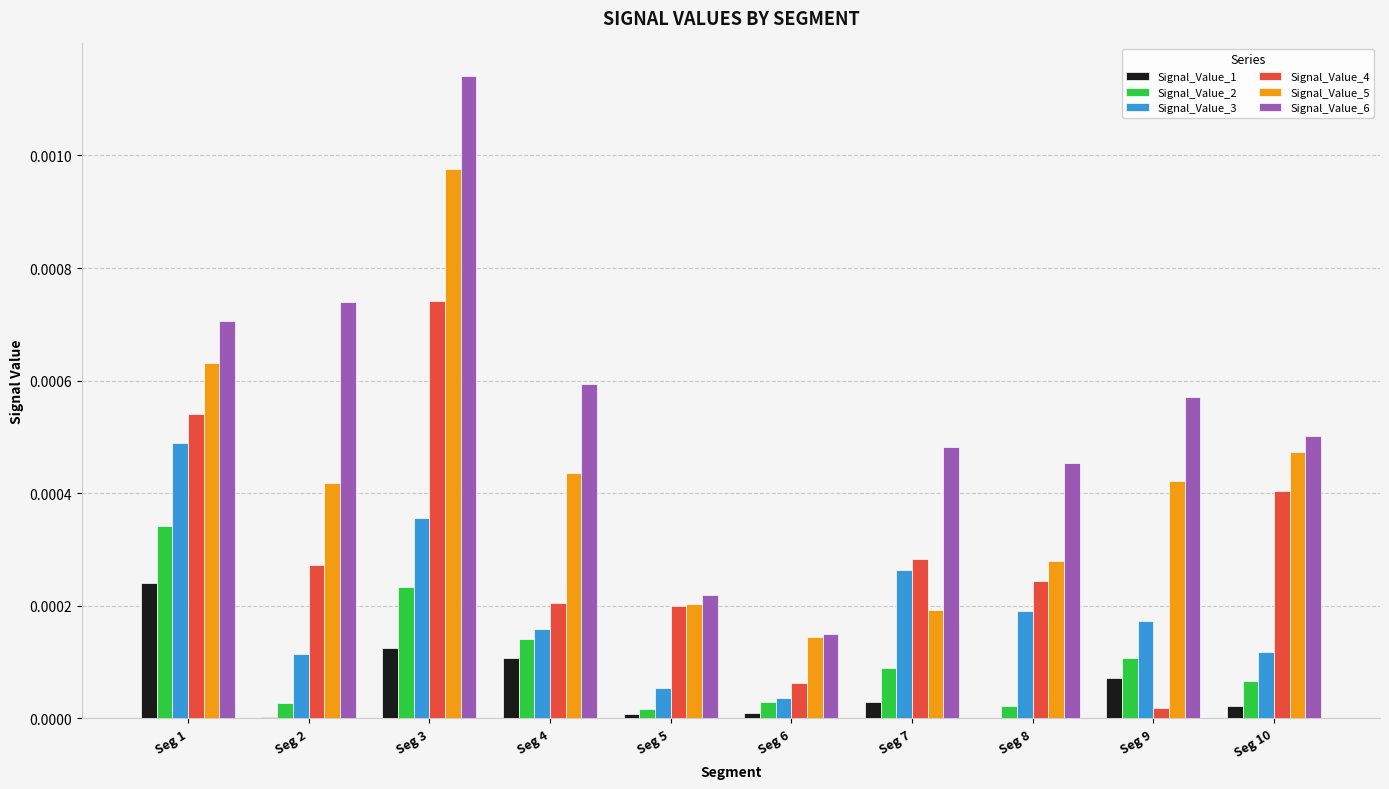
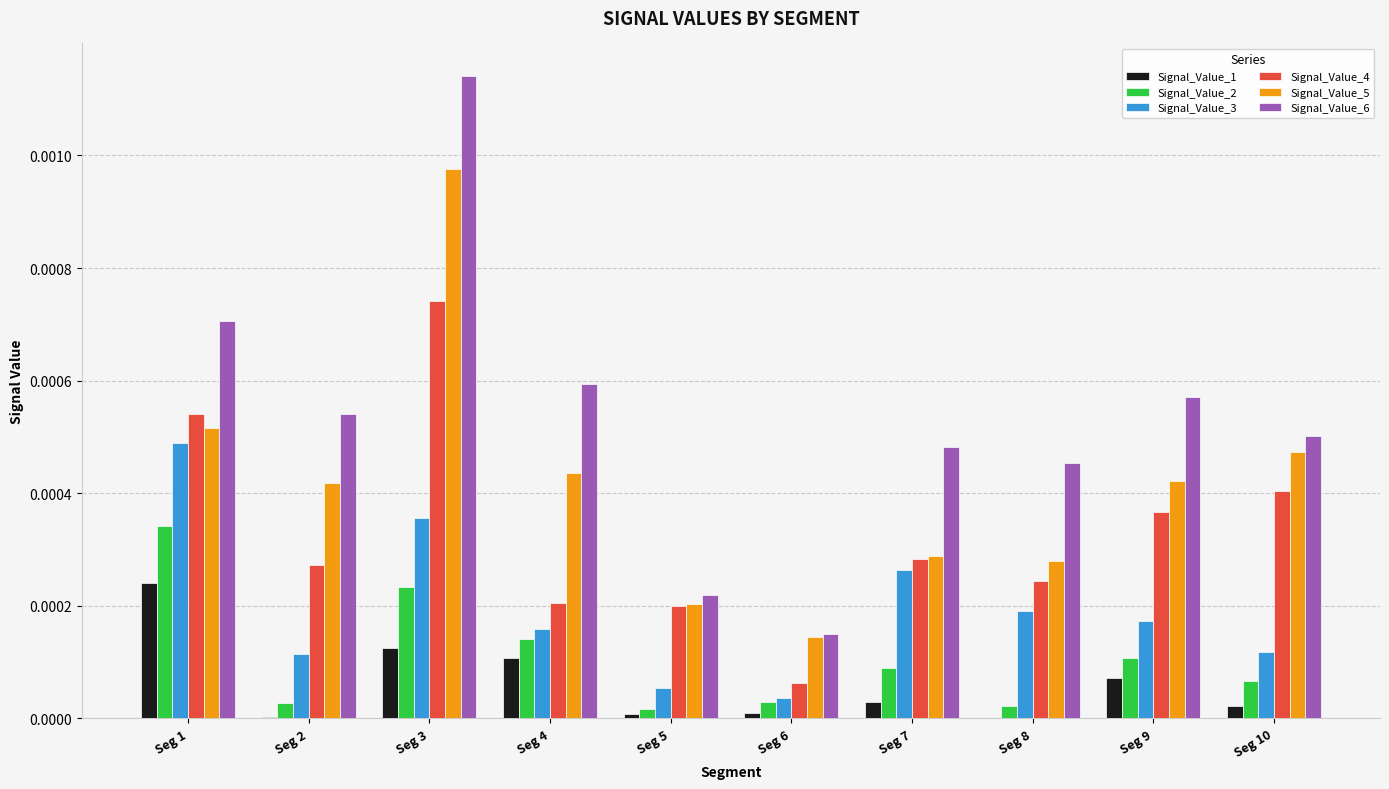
  {
    "Signal_Value_1": {
      "Seg 1": 0.00024,
      "Seg 3": 0.00013,
      "Seg 4": 0.00011,
      "Seg 5": 0.00001,
      "Seg 6": 0.00001,
      "Seg 7": 0.00003,
      "Seg 9": 0.00007,
      "Seg 10": 0.00002
    },
    "Signal_Value_2": {
      "Seg 1": 0.00034,
      "Seg 2": 0.00003,
      "Seg 3": 0.00023,
      "Seg 4": 0.00014,
      "Seg 5": 0.00002,
      "Seg 6": 0.00003,
      "Seg 7": 0.00009,
      "Seg 8": 0.00002,
      "Seg 9": 0.00011,
      "Seg 10": 0.00007
    },
    "Signal_Value_3": {
      "Seg 1": 0.00049,
      "Seg 2": 0.00011,
      "Seg 3": 0.00036,
      "Seg 4": 0.00016,
      "Seg 5": 0.00005,
      "Seg 6": 0.00004,
      "Seg 7": 0.00026,
      "Seg 8": 0.00019,
      "Seg 9": 0.00017,
      "Seg 10": 0.00012
    },
    "Signal_Value_4": {
      "Seg 1": 0.00054,
      "Seg 2": 0.00027,
      "Seg 3": 0.00074,
      "Seg 4": 0.00021,
      "Seg 5": 0.00020,
      "Seg 6": 0.00006,
      "Seg 7": 0.00028,
      "Seg 8": 0.00024,
-     "Seg 9": 0.00002,
+     "Seg 9": 0.00037,
      "Seg 10": 0.00040
    },
    "Signal_Value_5": {
-     "Seg 1": 0.00063,
+     "Seg 1": 0.00052,
      "Seg 2": 0.00042,
      "Seg 3": 0.00098,
      "Seg 4": 0.00044,
      "Seg 5": 0.00020,
      "Seg 6": 0.00015,
-     "Seg 7": 0.00019,
+     "Seg 7": 0.00029,
      "Seg 8": 0.00028,
      "Seg 9": 0.00042,
      "Seg 10": 0.00047
    },
    "Signal_Value_6": {
      "Seg 1": 0.00071,
-     "Seg 2": 0.00074,
+     "Seg 2": 0.00054,
      "Seg 3": 0.00114,
      "Seg 4": 0.00059,
      "Seg 5": 0.00022,
      "Seg 6": 0.00015,
      "Seg 7": 0.00048,
      "Seg 8": 0.00045,
      "Seg 9": 0.00057,
      "Seg 10": 0.00050
    }
  }
